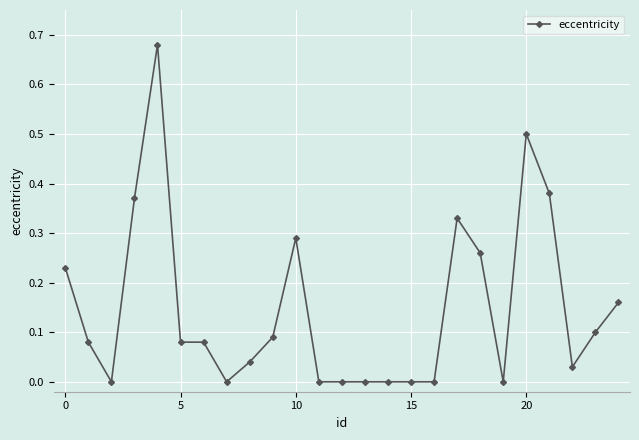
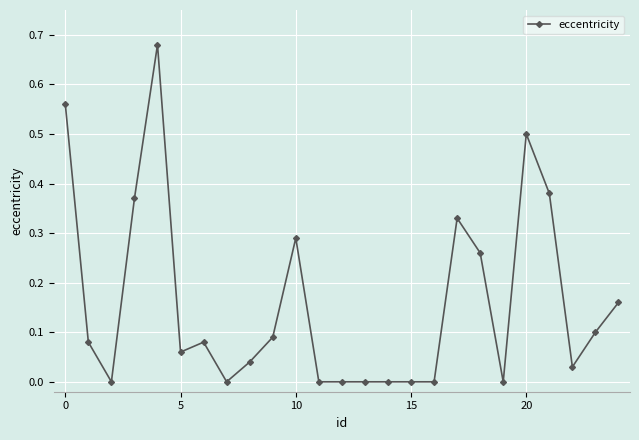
  {
-   "0": 0.23,
-   "5": 0.08,
+   "0": 0.56,
+   "5": 0.06,
    "10": 0.29,
    "15": 0.00,
    "20": 0.50
  }
